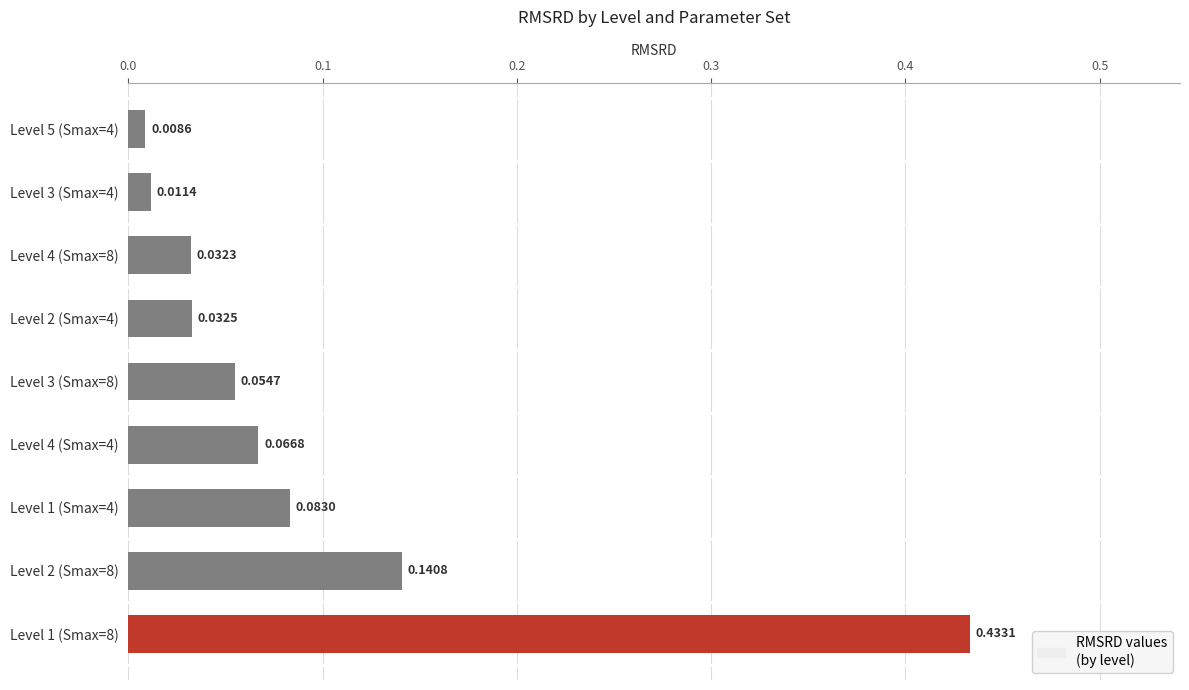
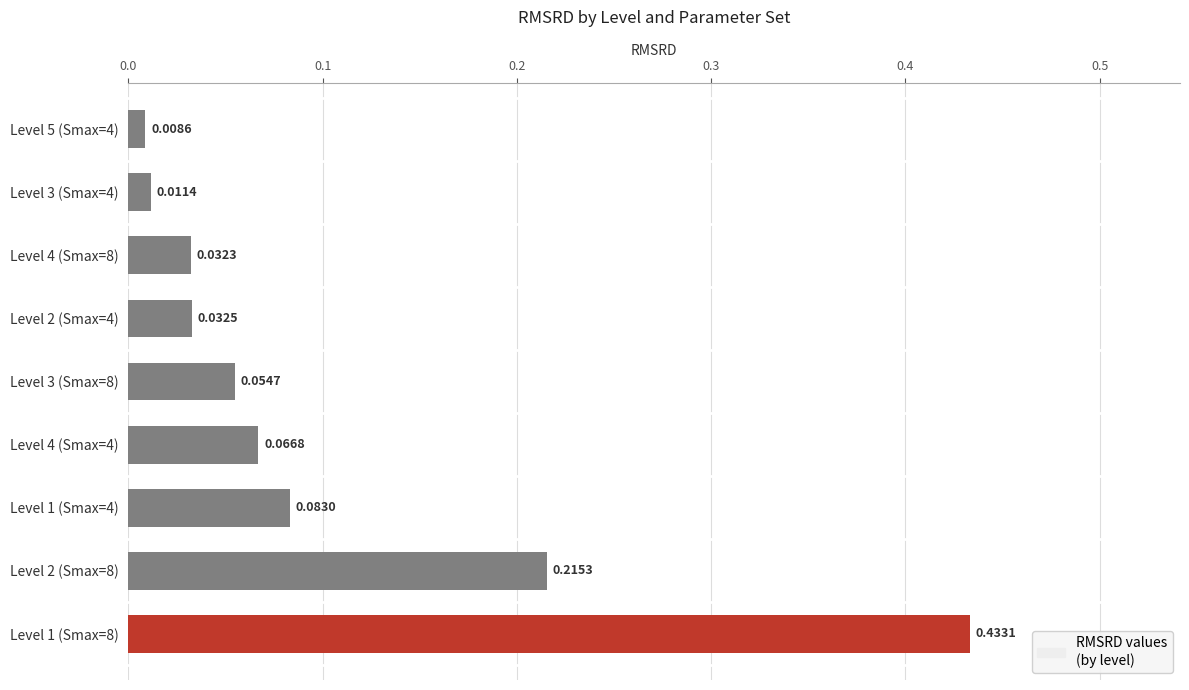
  {
    "Level 5 (Smax=4)": 0.0086,
    "Level 3 (Smax=4)": 0.0114,
    "Level 4 (Smax=8)": 0.0323,
    "Level 2 (Smax=4)": 0.0325,
    "Level 3 (Smax=8)": 0.0547,
    "Level 4 (Smax=4)": 0.0668,
    "Level 1 (Smax=4)": 0.0830,
-   "Level 2 (Smax=8)": 0.1408,
+   "Level 2 (Smax=8)": 0.2153,
    "Level 1 (Smax=8)": 0.4331
  }
